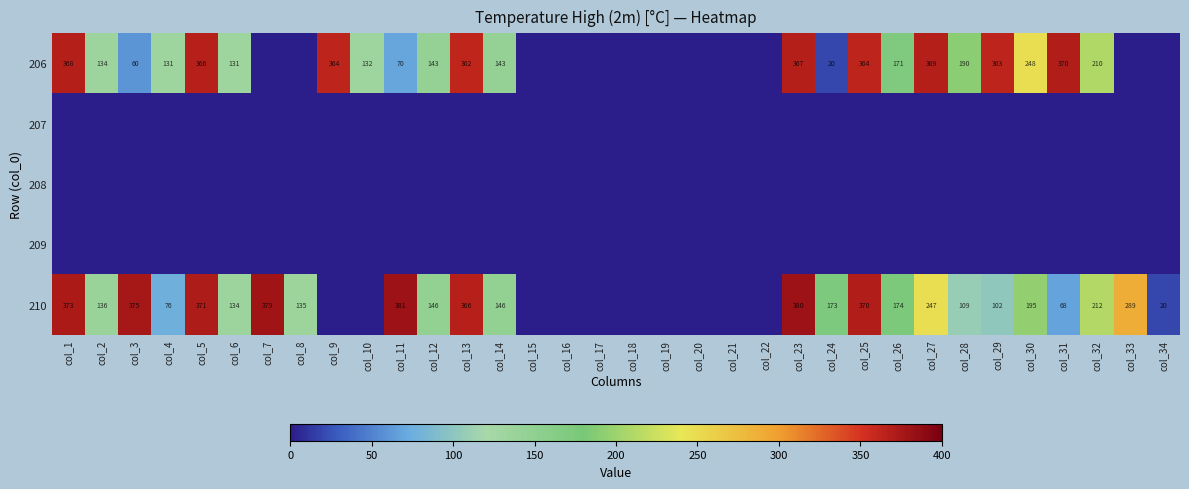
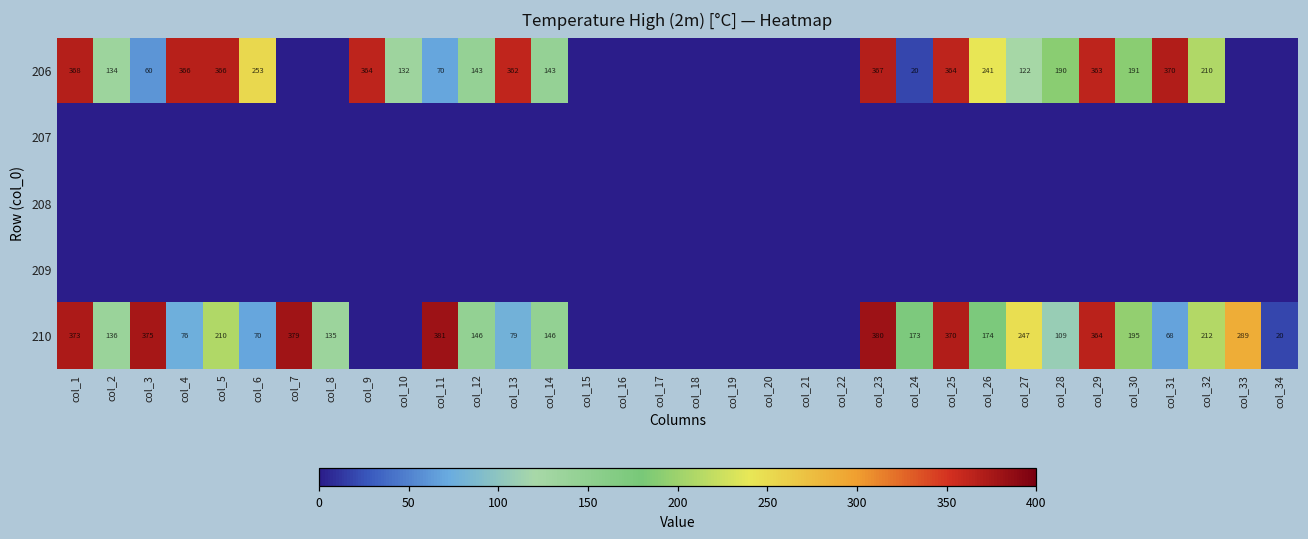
  {
    "206": {
      "col_1": 368,
      "col_2": 134,
      "col_3": 60,
-     "col_4": 131,
+     "col_4": 366,
      "col_5": 366,
-     "col_6": 131,
+     "col_6": 253,
      "col_9": 364,
      "col_10": 132,
      "col_11": 70,
      "col_12": 143,
      "col_13": 362,
      "col_14": 143,
      "col_23": 367,
      "col_24": 20,
      "col_25": 364,
-     "col_26": 171,
-     "col_27": 369,
+     "col_26": 241,
+     "col_27": 122,
      "col_28": 190,
      "col_29": 363,
-     "col_30": 248,
+     "col_30": 191,
      "col_31": 370,
      "col_32": 210
    },
    "210": {
      "col_1": 373,
      "col_2": 136,
      "col_3": 375,
      "col_4": 76,
-     "col_5": 371,
-     "col_6": 134,
+     "col_5": 210,
+     "col_6": 70,
      "col_7": 379,
      "col_8": 135,
      "col_11": 381,
      "col_12": 146,
-     "col_13": 366,
+     "col_13": 79,
      "col_14": 146,
      "col_23": 380,
      "col_24": 173,
      "col_25": 370,
      "col_26": 174,
      "col_27": 247,
      "col_28": 109,
-     "col_29": 102,
+     "col_29": 364,
      "col_30": 195,
      "col_31": 68,
      "col_32": 212,
      "col_33": 289,
      "col_34": 20
    }
  }
